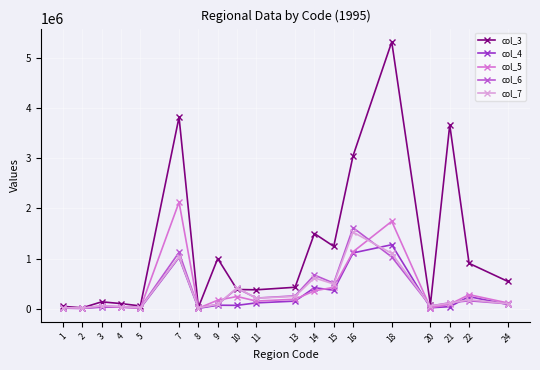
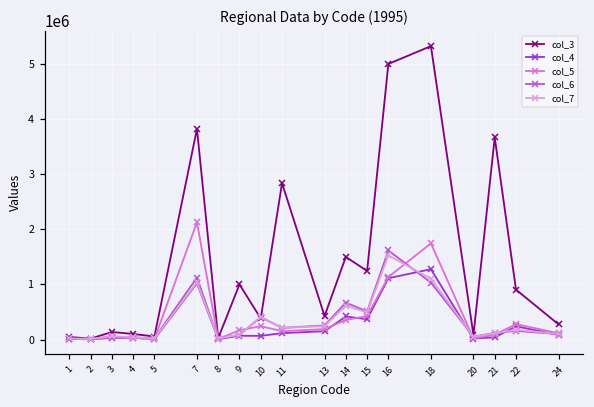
  {
    "col_3": {
      "3": 100000,
      "4": 100000,
      "7": 3800000,
      "9": 1000000,
-     "11": 400000,
+     "11": 2800000,
      "13": 400000,
      "14": 1500000,
      "15": 1200000,
-     "16": 3100000,
+     "16": 5000000,
      "18": 5300000,
      "21": 3700000,
      "22": 900000,
-     "24": 500000
+     "24": 300000
    }
  }
